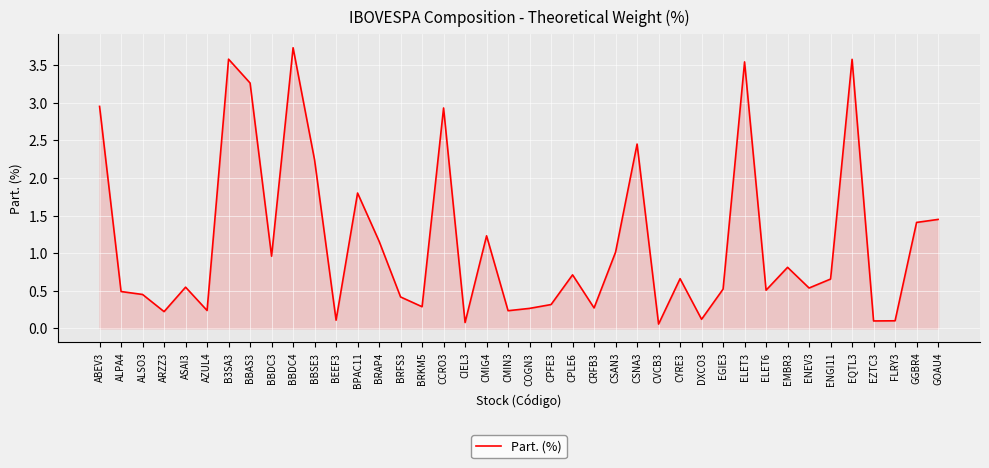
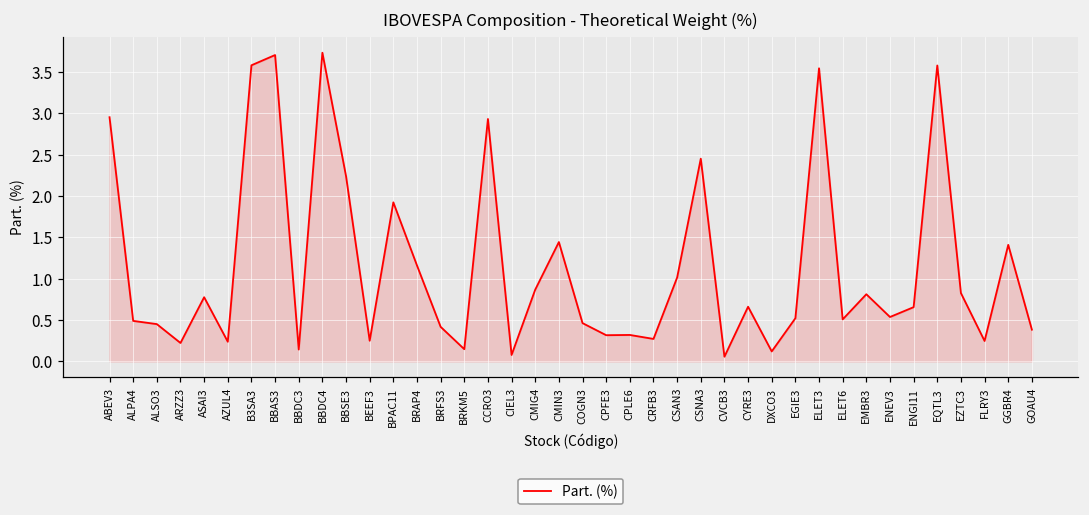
  {
    "ABEV3": 3.0,
    "ALPA4": 0.5,
    "ALSO3": 0.5,
    "ARZZ3": 0.2,
-   "ASAI3": 0.5,
+   "ASAI3": 0.8,
    "AZUL4": 0.2,
    "B3SA3": 3.6,
-   "BBAS3": 3.3,
-   "BBDC3": 1.0,
+   "BBAS3": 3.7,
+   "BBDC3": 0.1,
    "BBDC4": 3.7,
    "BBSE3": 2.2,
-   "BEEF3": 0.1,
-   "BPAC11": 1.8,
+   "BEEF3": 0.2,
+   "BPAC11": 1.9,
    "BRAP4": 1.2,
    "BRFS3": 0.4,
-   "BRKM5": 0.3,
+   "BRKM5": 0.1,
    "CCRO3": 2.9,
    "CIEL3": 0.1,
-   "CMIG4": 1.2,
-   "CMIN3": 0.2,
-   "COGN3": 0.3,
+   "CMIG4": 0.9,
+   "CMIN3": 1.4,
+   "COGN3": 0.5,
    "CPFE3": 0.3,
-   "CPLE6": 0.7,
+   "CPLE6": 0.3,
    "CRFB3": 0.3,
    "CSAN3": 1.0,
    "CSNA3": 2.5,
    "CVCB3": 0.1,
    "CYRE3": 0.7,
    "DXCO3": 0.1,
    "EGIE3": 0.5,
    "ELET3": 3.5,
    "ELET6": 0.5,
    "EMBR3": 0.8,
    "ENEV3": 0.5,
    "ENGI11": 0.7,
    "EQTL3": 3.6,
-   "EZTC3": 0.1,
-   "FLRY3": 0.1,
+   "EZTC3": 0.8,
+   "FLRY3": 0.2,
    "GGBR4": 1.4,
-   "GOAU4": 1.4
+   "GOAU4": 0.4
  }
